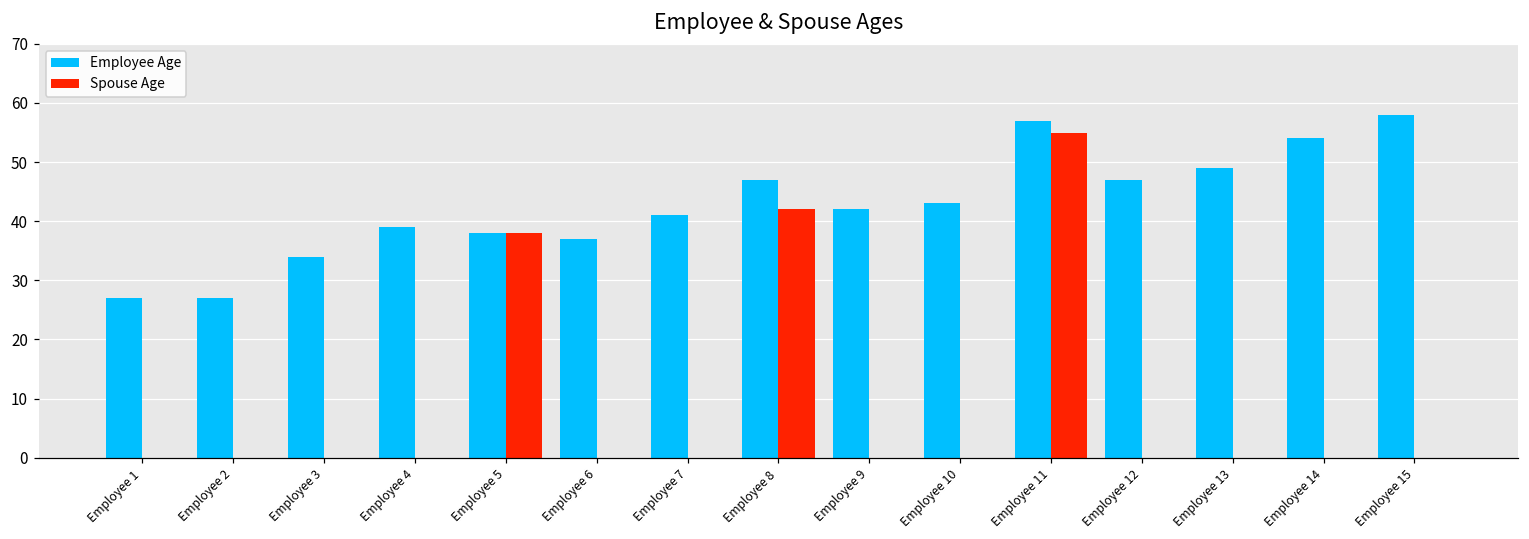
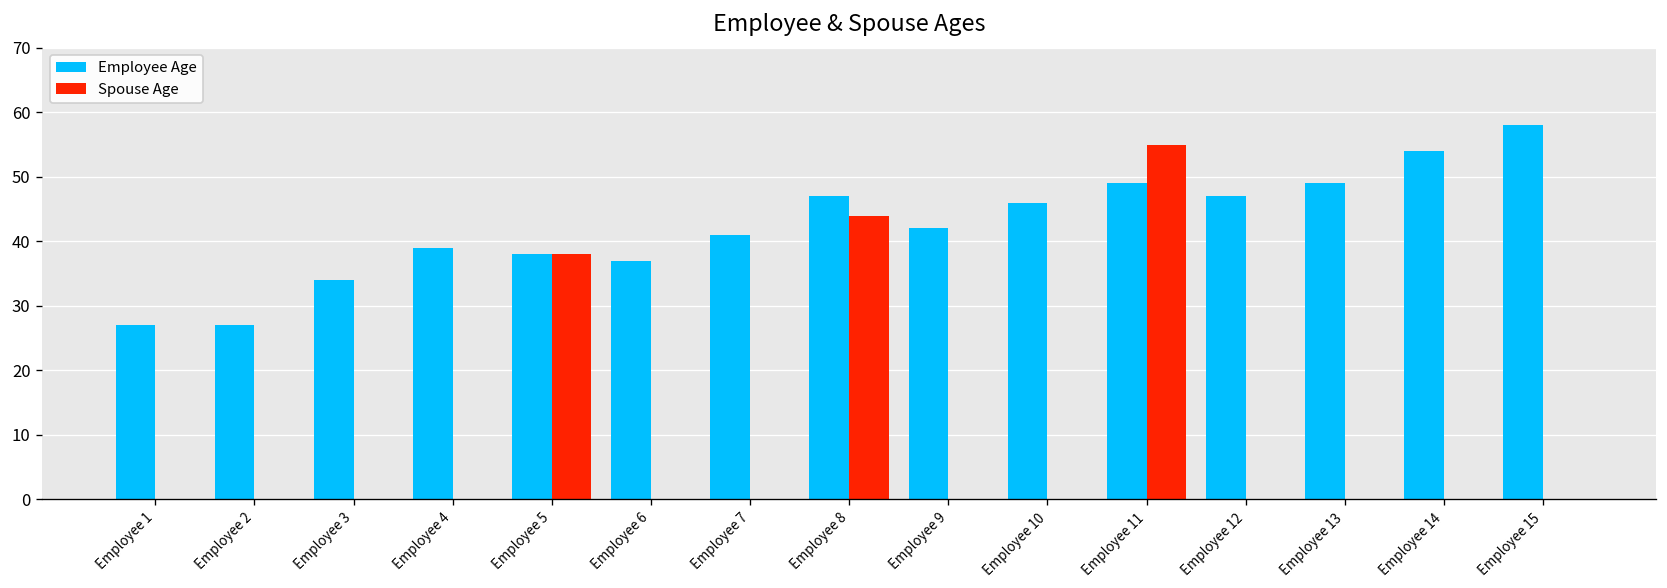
  {
    "Employee Age": {
      "Employee 1": 27,
      "Employee 2": 27,
      "Employee 3": 34,
      "Employee 4": 39,
      "Employee 5": 38,
      "Employee 6": 37,
      "Employee 7": 41,
      "Employee 8": 47,
      "Employee 9": 42,
-     "Employee 10": 43,
-     "Employee 11": 57,
+     "Employee 10": 46,
+     "Employee 11": 49,
      "Employee 12": 47,
      "Employee 13": 49,
      "Employee 14": 54,
      "Employee 15": 58
    },
    "Spouse Age": {
      "Employee 1": 0,
      "Employee 2": 0,
      "Employee 3": 0,
      "Employee 4": 0,
      "Employee 5": 38,
      "Employee 6": 0,
      "Employee 7": 0,
-     "Employee 8": 42,
+     "Employee 8": 44,
      "Employee 9": 0,
      "Employee 10": 0,
      "Employee 11": 55,
      "Employee 12": 0,
      "Employee 13": 0,
      "Employee 14": 0,
      "Employee 15": 0
    }
  }
